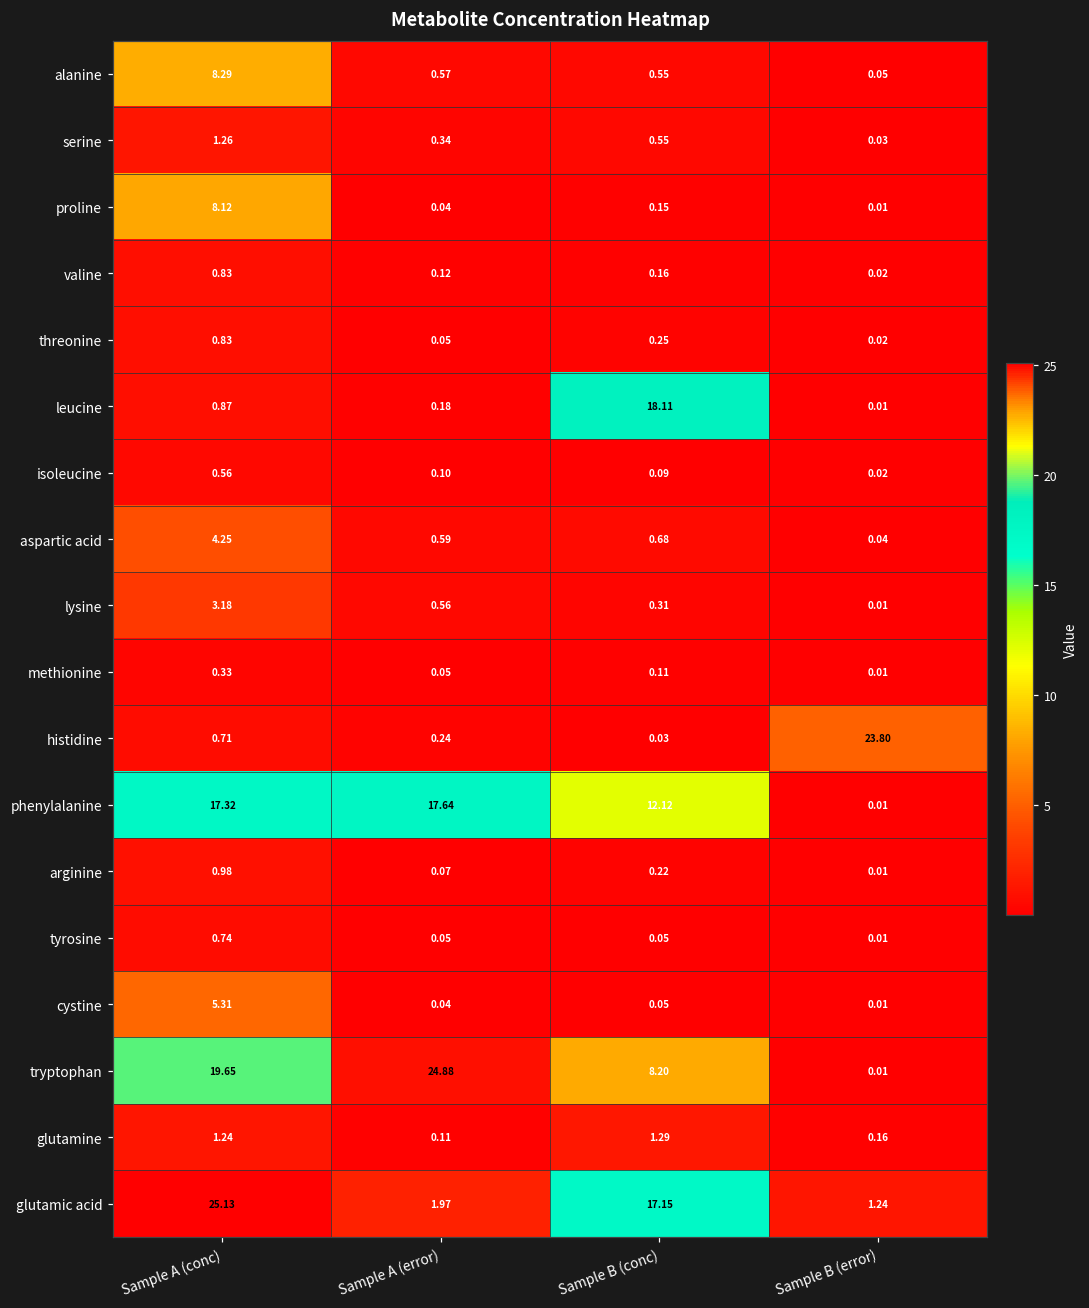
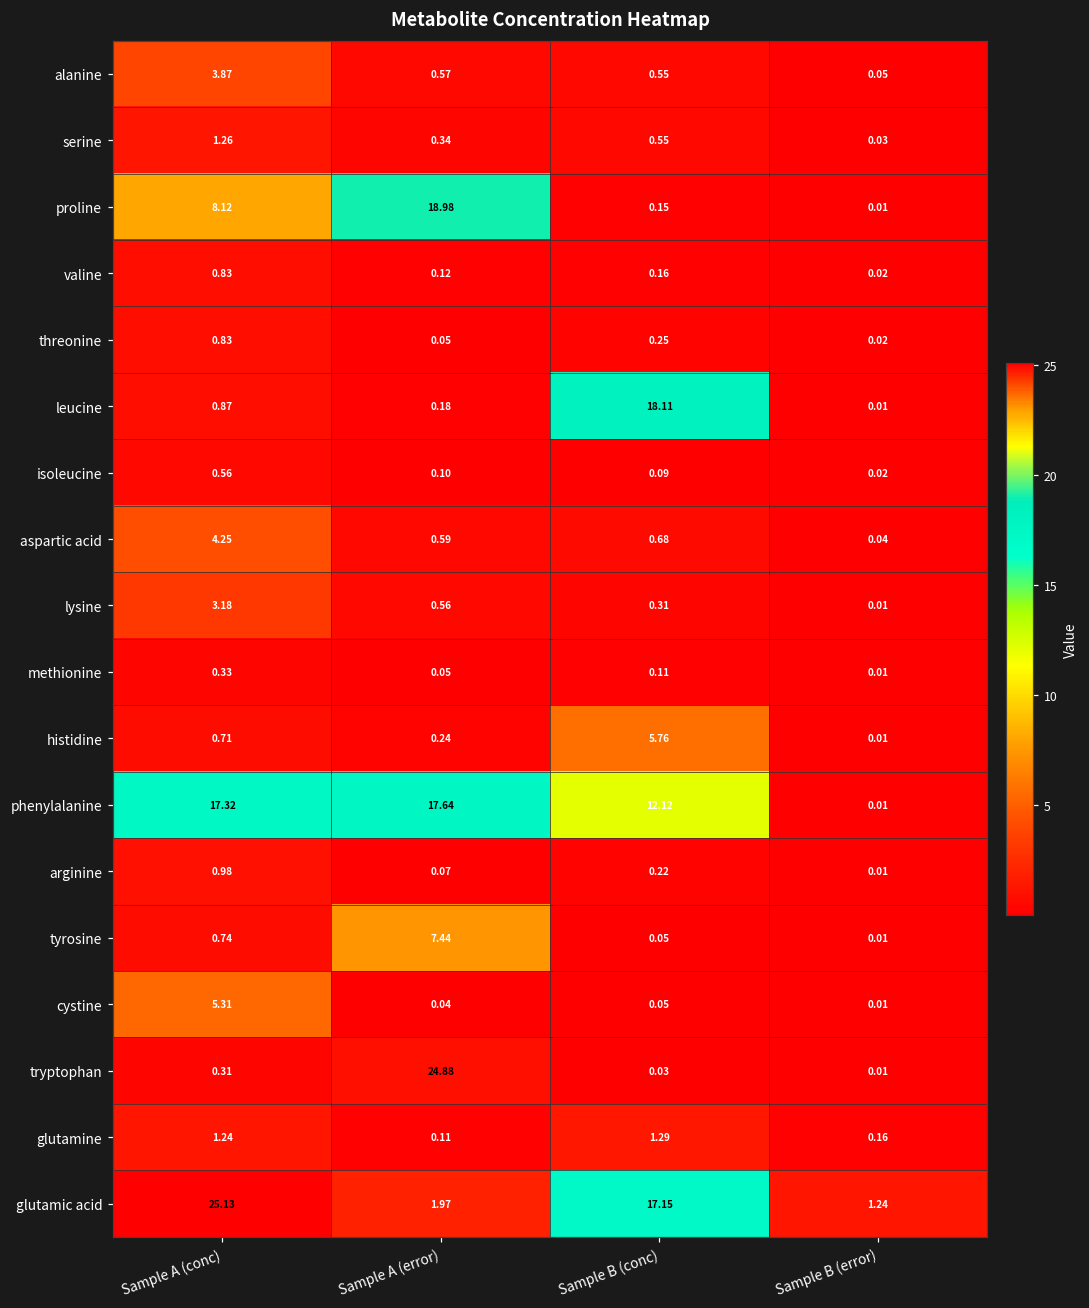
  {
    "alanine": {
-     "Sample A (conc)": 8.29,
+     "Sample A (conc)": 3.87,
      "Sample A (error)": 0.57,
      "Sample B (conc)": 0.55,
      "Sample B (error)": 0.05
    },
    "serine": {
      "Sample A (conc)": 1.26,
      "Sample A (error)": 0.34,
      "Sample B (conc)": 0.55,
      "Sample B (error)": 0.03
    },
    "proline": {
      "Sample A (conc)": 8.12,
-     "Sample A (error)": 0.04,
+     "Sample A (error)": 18.98,
      "Sample B (conc)": 0.15,
      "Sample B (error)": 0.01
    },
    "valine": {
      "Sample A (conc)": 0.83,
      "Sample A (error)": 0.12,
      "Sample B (conc)": 0.16,
      "Sample B (error)": 0.02
    },
    "threonine": {
      "Sample A (conc)": 0.83,
      "Sample A (error)": 0.05,
      "Sample B (conc)": 0.25,
      "Sample B (error)": 0.02
    },
    "leucine": {
      "Sample A (conc)": 0.87,
      "Sample A (error)": 0.18,
      "Sample B (conc)": 18.11,
      "Sample B (error)": 0.01
    },
    "isoleucine": {
      "Sample A (conc)": 0.56,
      "Sample A (error)": 0.10,
      "Sample B (conc)": 0.09,
      "Sample B (error)": 0.02
    },
    "aspartic acid": {
      "Sample A (conc)": 4.25,
      "Sample A (error)": 0.59,
      "Sample B (conc)": 0.68,
      "Sample B (error)": 0.04
    },
    "lysine": {
      "Sample A (conc)": 3.18,
      "Sample A (error)": 0.56,
      "Sample B (conc)": 0.31,
      "Sample B (error)": 0.01
    },
    "methionine": {
      "Sample A (conc)": 0.33,
      "Sample A (error)": 0.05,
      "Sample B (conc)": 0.11,
      "Sample B (error)": 0.01
    },
    "histidine": {
      "Sample A (conc)": 0.71,
      "Sample A (error)": 0.24,
-     "Sample B (conc)": 0.03,
-     "Sample B (error)": 23.80
+     "Sample B (conc)": 5.76,
+     "Sample B (error)": 0.01
    },
    "phenylalanine": {
      "Sample A (conc)": 17.32,
      "Sample A (error)": 17.64,
      "Sample B (conc)": 12.12,
      "Sample B (error)": 0.01
    },
    "arginine": {
      "Sample A (conc)": 0.98,
      "Sample A (error)": 0.07,
      "Sample B (conc)": 0.22,
      "Sample B (error)": 0.01
    },
    "tyrosine": {
      "Sample A (conc)": 0.74,
-     "Sample A (error)": 0.05,
+     "Sample A (error)": 7.44,
      "Sample B (conc)": 0.05,
      "Sample B (error)": 0.01
    },
    "cystine": {
      "Sample A (conc)": 5.31,
      "Sample A (error)": 0.04,
      "Sample B (conc)": 0.05,
      "Sample B (error)": 0.01
    },
    "tryptophan": {
-     "Sample A (conc)": 19.65,
+     "Sample A (conc)": 0.31,
      "Sample A (error)": 24.88,
-     "Sample B (conc)": 8.20,
+     "Sample B (conc)": 0.03,
      "Sample B (error)": 0.01
    },
    "glutamine": {
      "Sample A (conc)": 1.24,
      "Sample A (error)": 0.11,
      "Sample B (conc)": 1.29,
      "Sample B (error)": 0.16
    },
    "glutamic acid": {
      "Sample A (conc)": 25.13,
      "Sample A (error)": 1.97,
      "Sample B (conc)": 17.15,
      "Sample B (error)": 1.24
    }
  }
